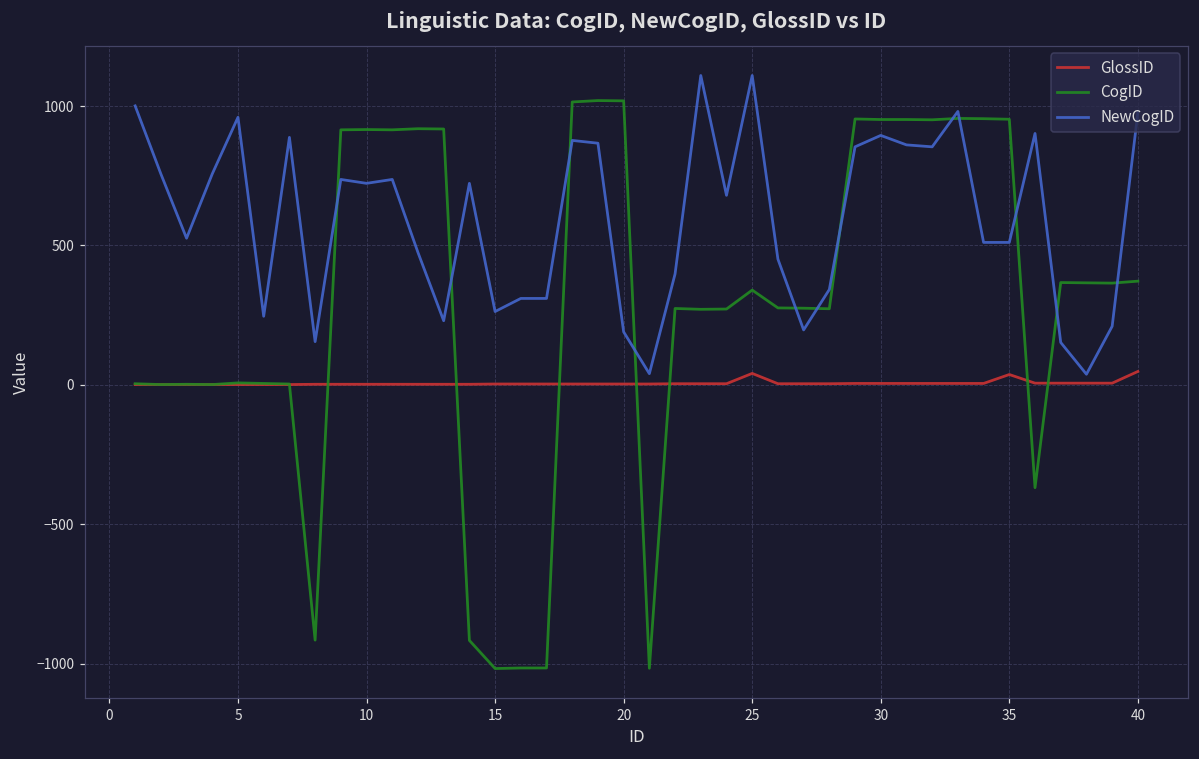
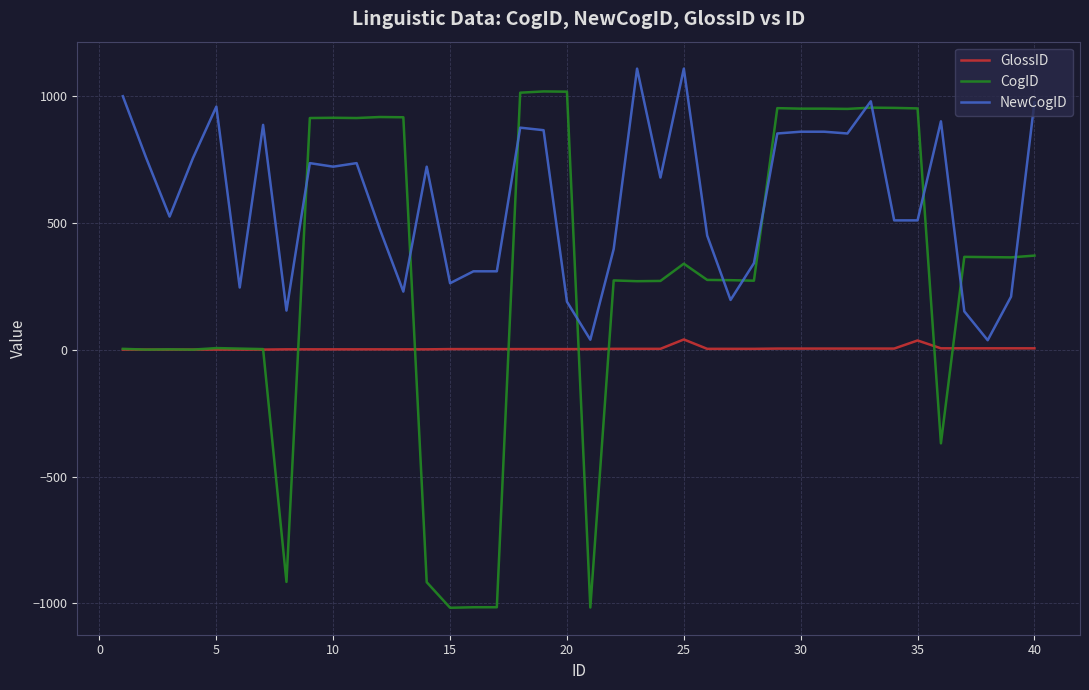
  {
    "GlossID": {
      "10": 0,
      "15": 0,
      "20": 0,
      "25": 40,
      "30": 10,
      "35": 40,
-     "40": 50
+     "40": 10
    },
    "CogID": {
      "10": 920,
      "15": -1020,
      "20": 1020,
      "25": 340,
      "30": 950,
      "35": 950,
      "40": 370
    },
    "NewCogID": {
      "5": 960,
      "10": 720,
      "15": 260,
      "20": 190,
      "25": 1110,
-     "30": 900,
+     "30": 860,
      "35": 510
    }
  }
